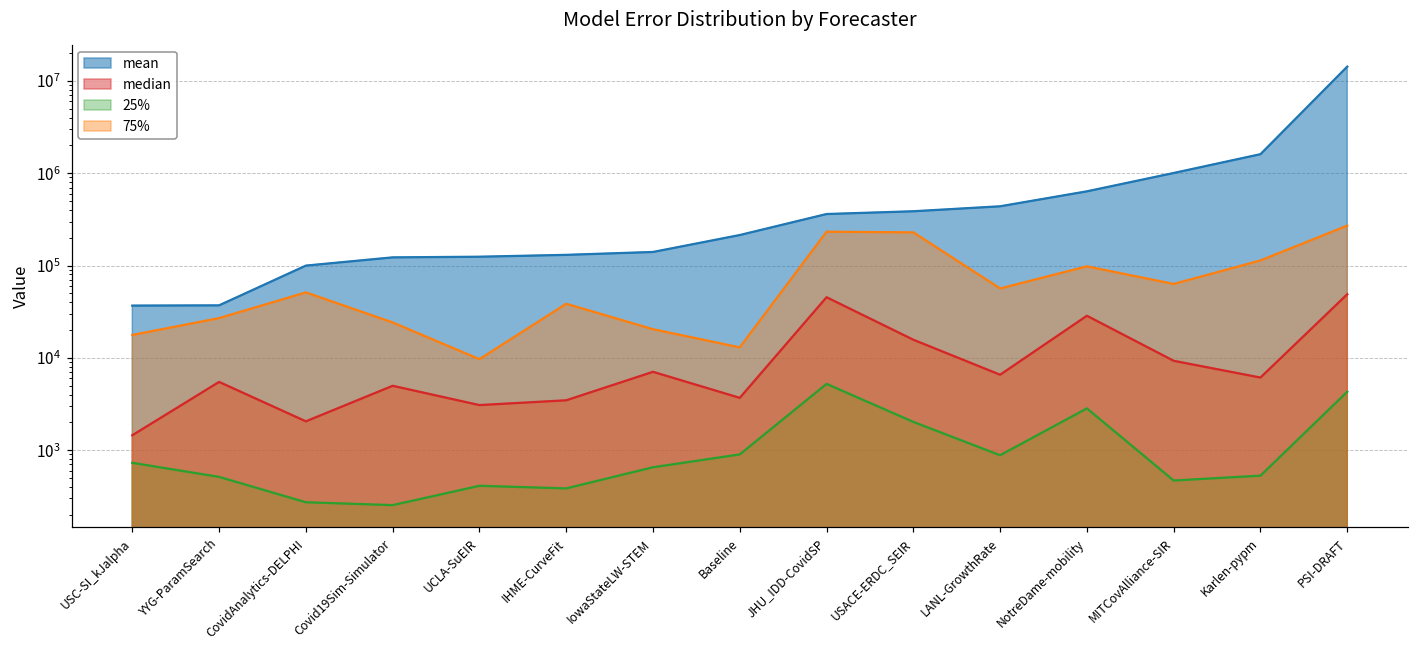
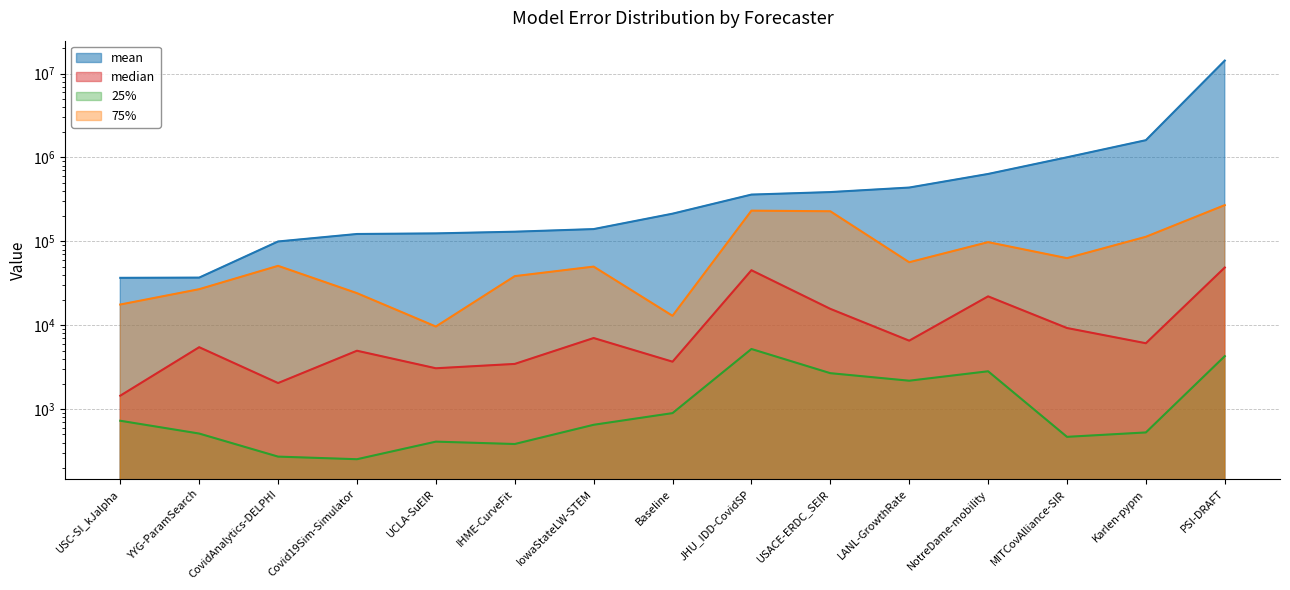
  {
    "mean": {
      "USC-SI_kJalpha": 40000,
      "YYG-ParamSearch": 40000,
      "CovidAnalytics-DELPHI": 100000,
      "Covid19Sim-Simulator": 120000,
      "UCLA-SuEIR": 120000,
      "IHME-CurveFit": 130000,
      "IowaStateLW-STEM": 140000,
      "Baseline": 210000,
      "JHU_IDD-CovidSP": 360000,
      "USACE-ERDC_SEIR": 400000,
      "LANL-GrowthRate": 400000,
      "NotreDame-mobility": 600000,
      "MITCovAlliance-SIR": 1000000,
      "Karlen-pypm": 1600000,
      "PSI-DRAFT": 14000000
    },
    "median": {
      "USC-SI_kJalpha": 1500,
      "YYG-ParamSearch": 5000,
      "CovidAnalytics-DELPHI": 2100,
      "Covid19Sim-Simulator": 5000,
      "UCLA-SuEIR": 3100,
      "IHME-CurveFit": 3500,
      "IowaStateLW-STEM": 7000,
      "Baseline": 4000,
      "JHU_IDD-CovidSP": 50000,
      "USACE-ERDC_SEIR": 16000,
      "LANL-GrowthRate": 7000,
-     "NotreDame-mobility": 29000,
+     "NotreDame-mobility": 22000,
      "MITCovAlliance-SIR": 9000,
      "Karlen-pypm": 6000,
      "PSI-DRAFT": 50000
    },
    "25%": {
      "USC-SI_kJalpha": 700,
      "YYG-ParamSearch": 500,
      "CovidAnalytics-DELPHI": 270,
      "Covid19Sim-Simulator": 250,
      "UCLA-SuEIR": 400,
      "IHME-CurveFit": 400,
      "IowaStateLW-STEM": 700,
      "Baseline": 900,
      "JHU_IDD-CovidSP": 5000,
-     "USACE-ERDC_SEIR": 2000,
-     "LANL-GrowthRate": 900,
+     "USACE-ERDC_SEIR": 2700,
+     "LANL-GrowthRate": 2200,
      "NotreDame-mobility": 2800,
      "MITCovAlliance-SIR": 500,
      "Karlen-pypm": 500,
      "PSI-DRAFT": 4000
    },
    "75%": {
      "USC-SI_kJalpha": 18000,
      "YYG-ParamSearch": 27000,
      "CovidAnalytics-DELPHI": 50000,
      "Covid19Sim-Simulator": 24000,
      "UCLA-SuEIR": 10000,
      "IHME-CurveFit": 40000,
-     "IowaStateLW-STEM": 20000,
+     "IowaStateLW-STEM": 50000,
      "Baseline": 13000,
      "JHU_IDD-CovidSP": 230000,
      "USACE-ERDC_SEIR": 230000,
      "LANL-GrowthRate": 60000,
      "NotreDame-mobility": 100000,
      "MITCovAlliance-SIR": 60000,
      "Karlen-pypm": 110000,
      "PSI-DRAFT": 270000
    }
  }
